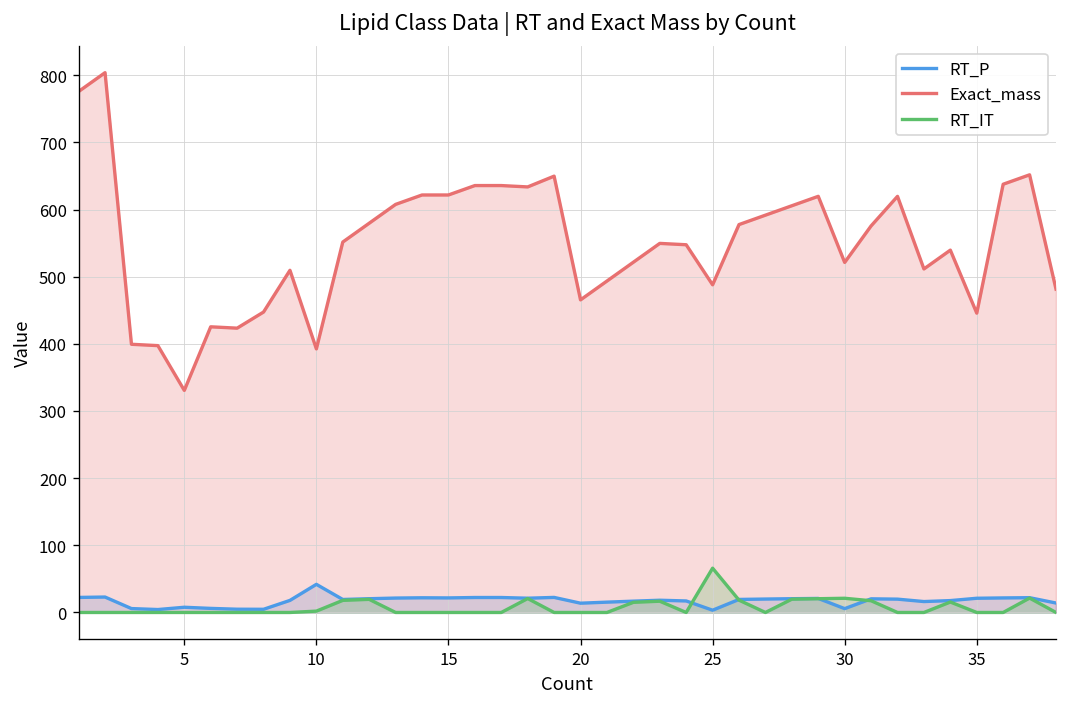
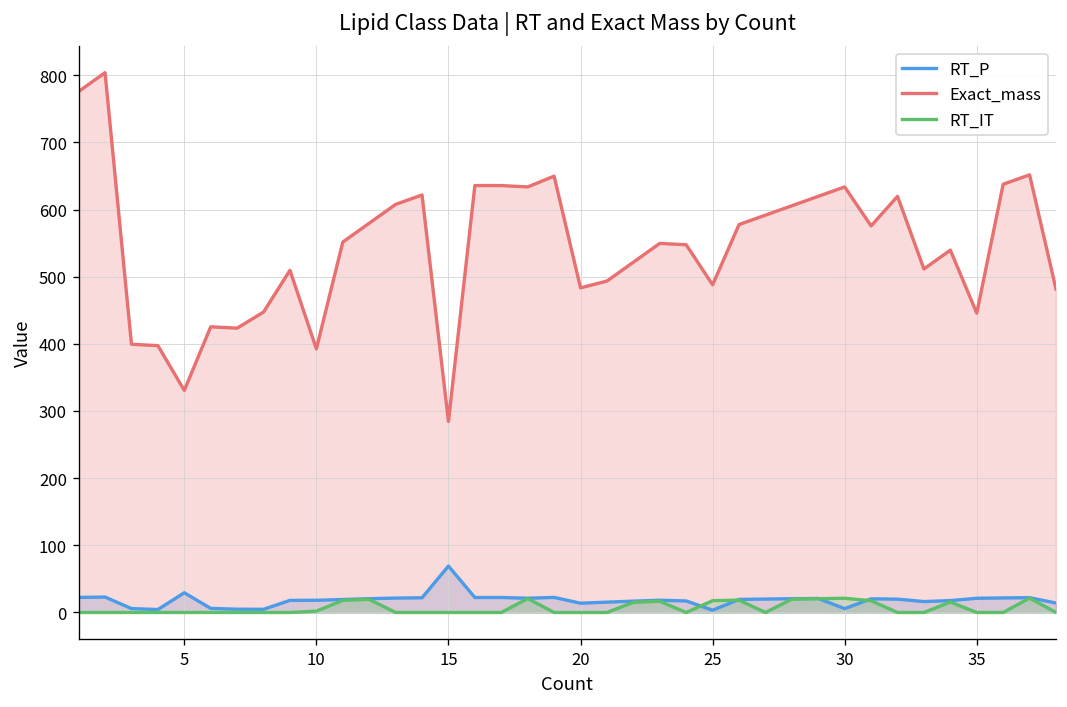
  {
    "RT_P": {
-     "5": 10,
-     "10": 40,
-     "15": 20,
+     "5": 30,
+     "10": 20,
+     "15": 70,
      "20": 10,
      "25": 0,
      "30": 10,
      "35": 20
    },
    "Exact_mass": {
      "5": 330,
      "10": 390,
-     "15": 620,
-     "20": 470,
+     "15": 280,
+     "20": 480,
      "25": 490,
-     "30": 520,
+     "30": 630,
      "35": 450
    },
    "RT_IT": {
      "5": 0,
      "10": 0,
      "15": 0,
      "20": 0,
-     "25": 70,
+     "25": 20,
      "30": 20,
      "35": 0
    }
  }
